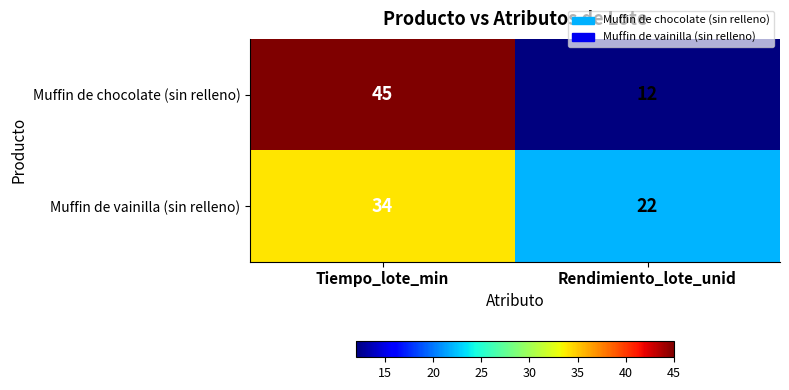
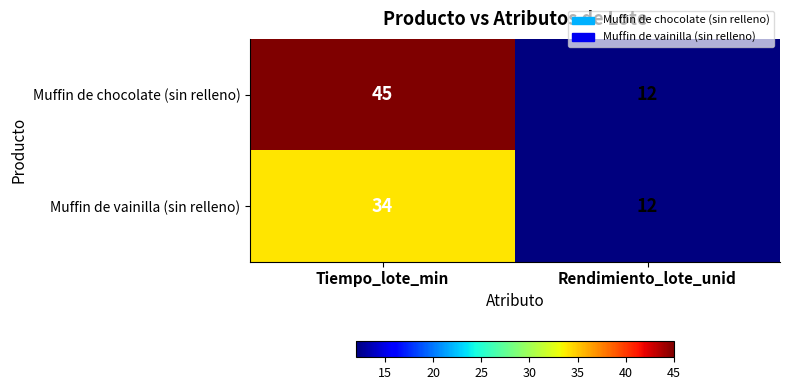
  {
    "Muffin de chocolate (sin relleno)": {
      "Tiempo_lote_min": 45,
      "Rendimiento_lote_unid": 12
    },
    "Muffin de vainilla (sin relleno)": {
      "Tiempo_lote_min": 34,
-     "Rendimiento_lote_unid": 22
+     "Rendimiento_lote_unid": 12
    }
  }
